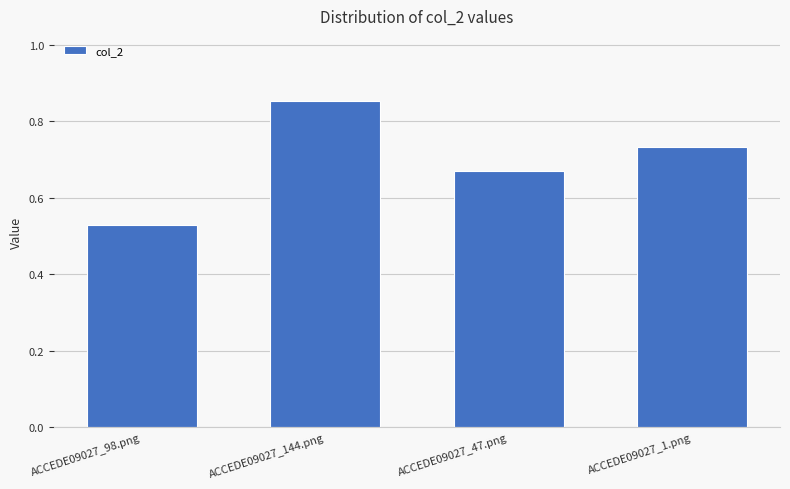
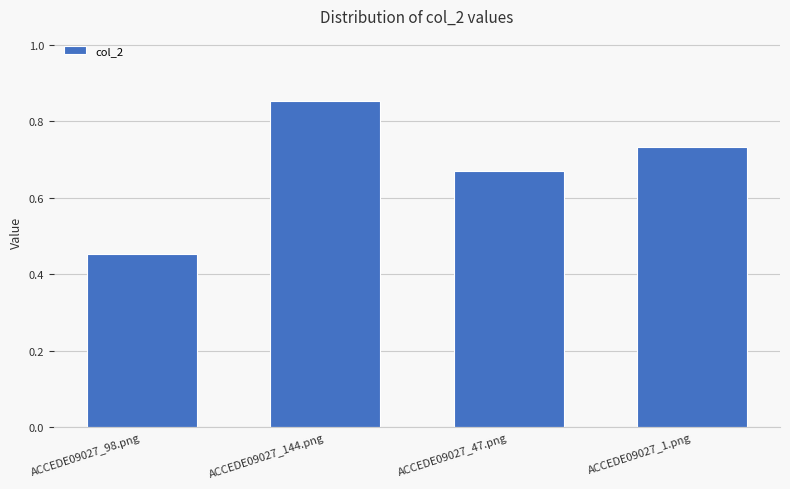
  {
-   "ACCEDE09027_98.png": 0.53,
+   "ACCEDE09027_98.png": 0.45,
    "ACCEDE09027_144.png": 0.85,
    "ACCEDE09027_47.png": 0.67,
    "ACCEDE09027_1.png": 0.73
  }
